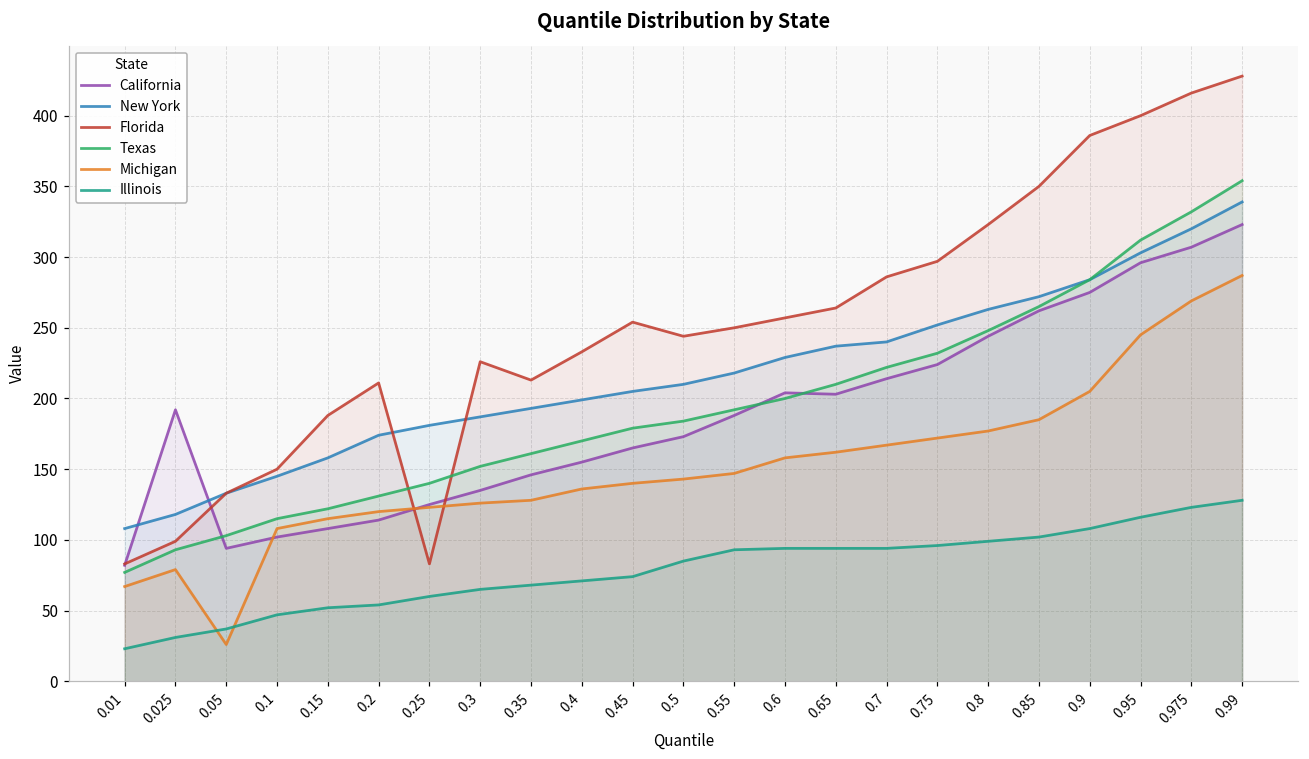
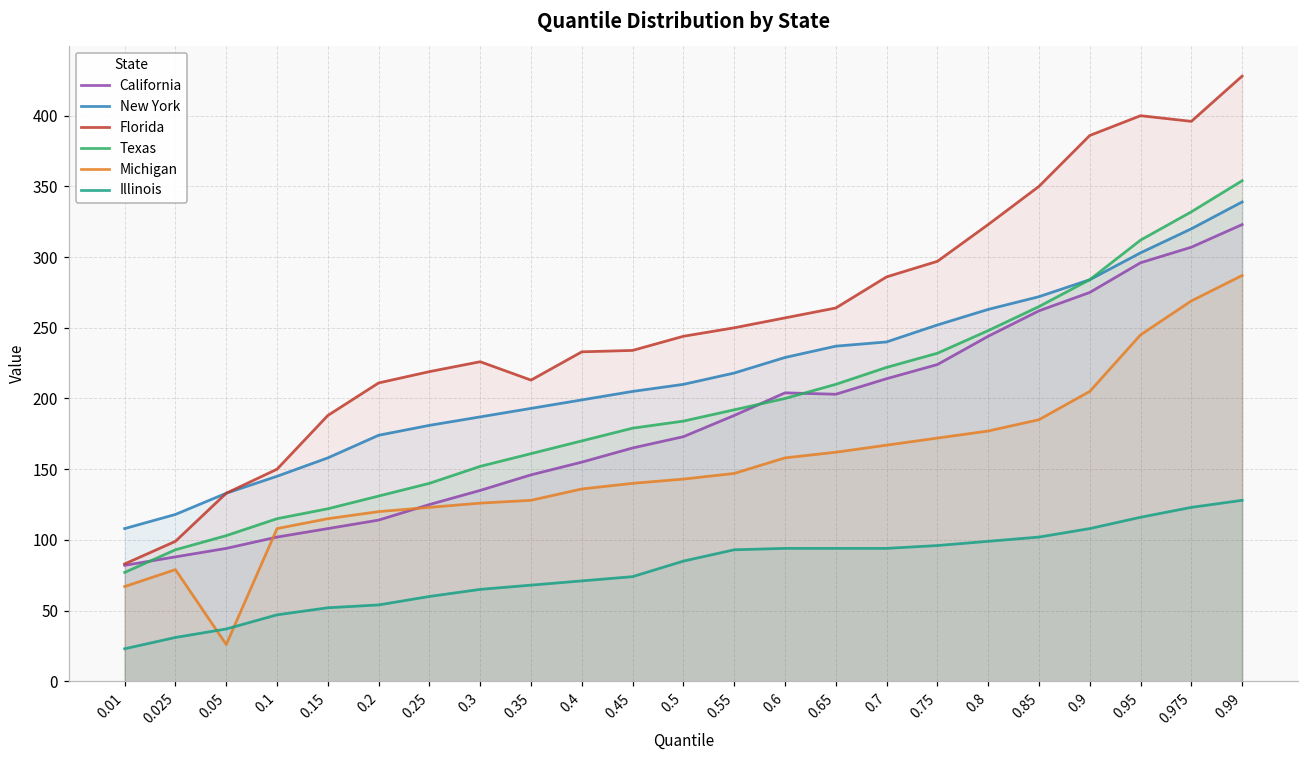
  {
    "California": {
-     "0.025": 192,
+     "0.025": 88,
      "0.05": 94,
      "0.1": 102,
      "0.15": 108,
      "0.2": 114,
      "0.3": 135,
      "0.35": 146,
      "0.4": 155,
      "0.45": 165,
      "0.5": 173,
      "0.55": 188,
      "0.6": 204,
      "0.65": 203,
      "0.7": 214,
      "0.75": 224,
      "0.8": 244,
      "0.85": 262,
      "0.9": 275,
      "0.95": 296,
      "0.975": 307,
      "0.99": 323
    },
    "New York": {
      "0.01": 108,
      "0.025": 118,
      "0.1": 145,
      "0.15": 158,
      "0.2": 174,
      "0.25": 181,
      "0.3": 187,
      "0.35": 193,
      "0.4": 199,
      "0.45": 205,
      "0.5": 210,
      "0.55": 218,
      "0.6": 229,
      "0.65": 237,
      "0.7": 240,
      "0.75": 252,
      "0.8": 263,
      "0.85": 272,
      "0.95": 303,
      "0.975": 320,
      "0.99": 339
    },
    "Florida": {
      "0.025": 99,
      "0.1": 150,
      "0.15": 188,
      "0.2": 211,
-     "0.25": 83,
+     "0.25": 219,
      "0.3": 226,
      "0.35": 213,
      "0.4": 233,
-     "0.45": 254,
+     "0.45": 234,
      "0.5": 244,
      "0.55": 250,
      "0.6": 257,
      "0.65": 264,
      "0.7": 286,
      "0.75": 297,
      "0.8": 323,
      "0.85": 350,
      "0.9": 386,
      "0.95": 400,
-     "0.975": 416,
+     "0.975": 396,
      "0.99": 428
    },
    "Michigan": {
      "0.01": 67,
      "0.025": 79,
      "0.05": 26,
      "0.1": 108,
      "0.15": 115,
      "0.2": 120,
      "0.3": 126,
      "0.35": 128,
      "0.4": 136,
      "0.45": 140,
      "0.5": 143,
      "0.55": 147,
      "0.6": 158,
      "0.65": 162,
      "0.7": 167,
      "0.75": 172,
      "0.8": 177,
      "0.85": 185,
      "0.9": 205,
      "0.95": 245,
      "0.975": 269,
      "0.99": 287
    }
  }
